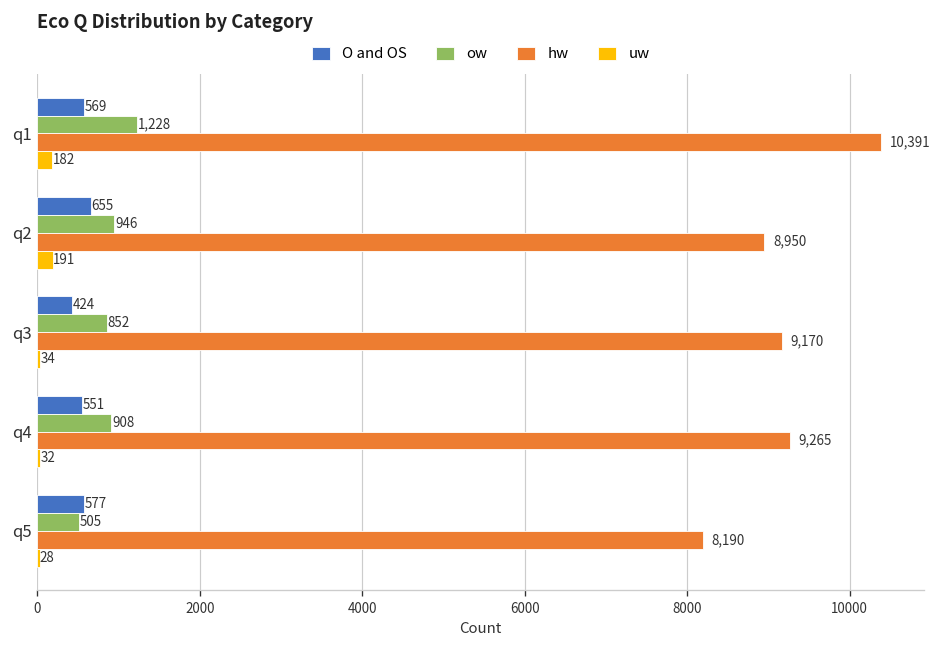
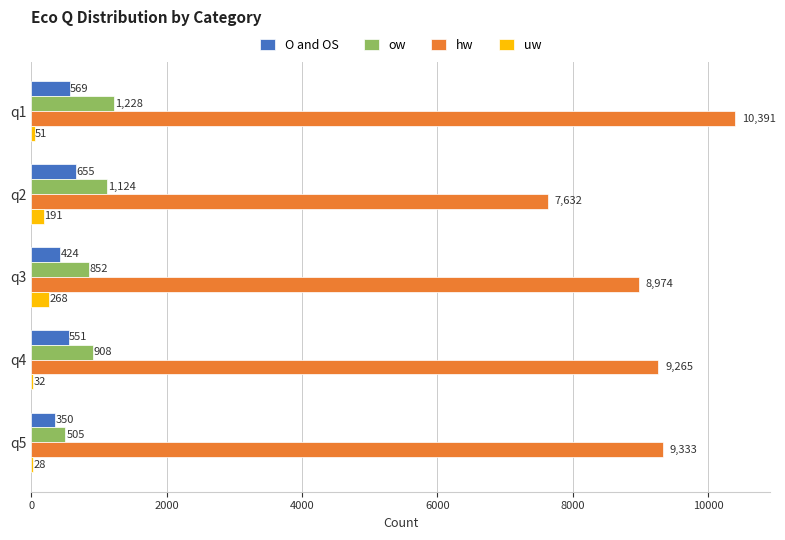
  {
    "O and OS": {
      "q1": "569",
      "q2": "655",
      "q3": "424",
      "q4": "551",
-     "q5": "577"
+     "q5": "350"
    },
    "ow": {
      "q1": "1,228",
-     "q2": "946",
+     "q2": "1,124",
      "q3": "852",
      "q4": "908",
      "q5": "505"
    },
    "hw": {
      "q1": "10,391",
-     "q2": "8,950",
-     "q3": "9,170",
+     "q2": "7,632",
+     "q3": "8,974",
      "q4": "9,265",
-     "q5": "8,190"
+     "q5": "9,333"
    },
    "uw": {
-     "q1": "182",
+     "q1": "51",
      "q2": "191",
-     "q3": "34",
+     "q3": "268",
      "q4": "32",
      "q5": "28"
    }
  }
